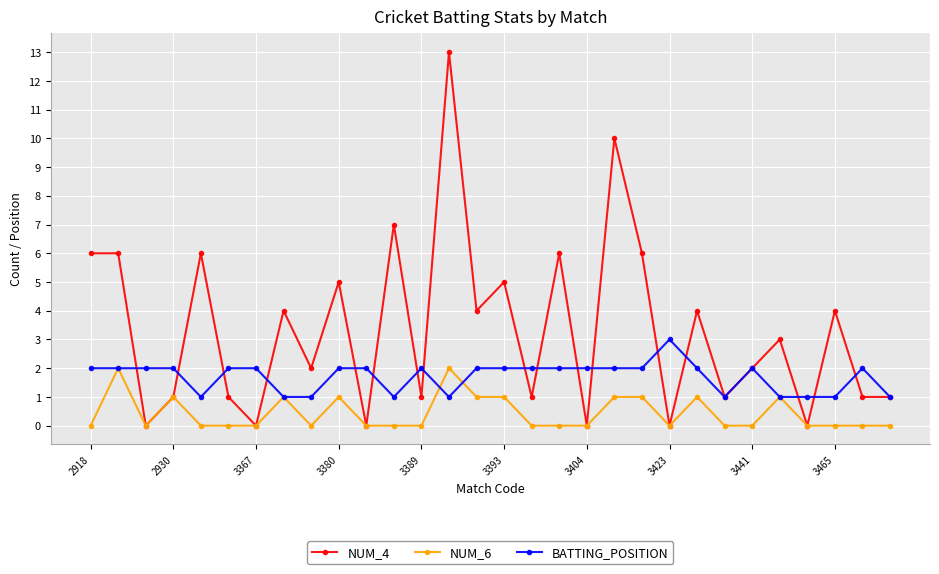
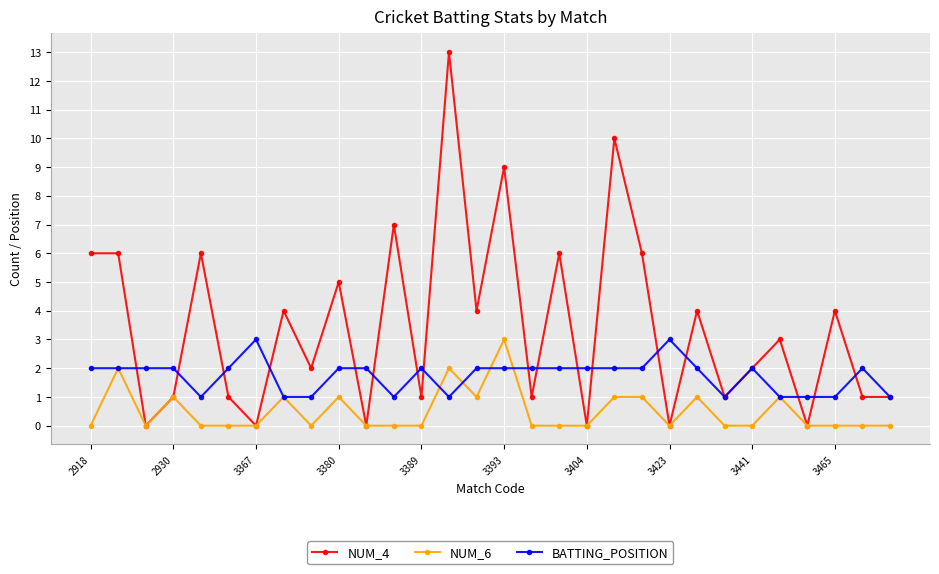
  {
    "NUM_4": {
      "2918": 6,
      "3380": 5,
      "3389": 1,
-     "3393": 5,
+     "3393": 9,
      "3465": 4
    },
    "NUM_6": {
      "2918": 0,
      "3380": 1,
      "3389": 0,
-     "3393": 1,
+     "3393": 3,
      "3441": 0,
      "3465": 0
    },
    "BATTING_POSITION": {
      "2918": 2,
      "2930": 2,
-     "3367": 2,
+     "3367": 3,
      "3380": 2,
      "3389": 2,
      "3393": 2,
      "3404": 2,
      "3423": 3,
      "3465": 1
    }
  }
